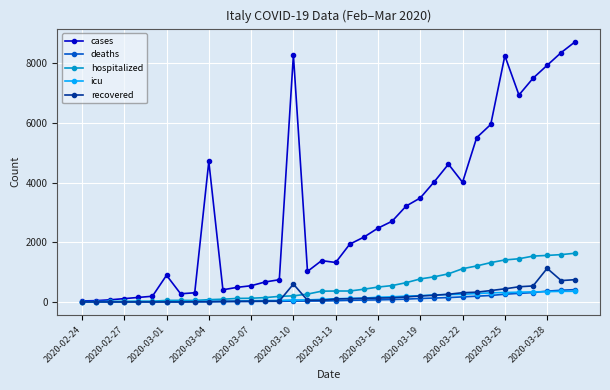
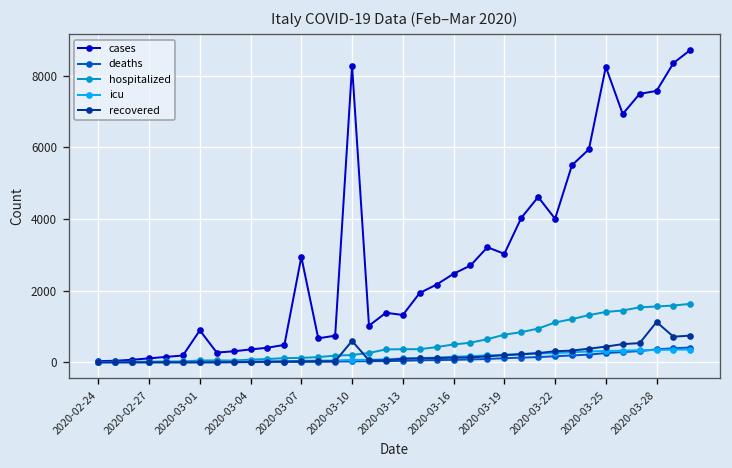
  {
    "cases": {
      "2020-02-27": 100,
      "2020-03-01": 900,
-     "2020-03-04": 4700,
-     "2020-03-07": 500,
+     "2020-03-04": 400,
+     "2020-03-07": 2900,
      "2020-03-10": 8300,
      "2020-03-13": 1300,
      "2020-03-16": 2500,
-     "2020-03-19": 3500,
+     "2020-03-19": 3000,
      "2020-03-22": 4000,
      "2020-03-25": 8300,
-     "2020-03-28": 7900
+     "2020-03-28": 7600
    },
    "deaths": {
      "2020-03-22": 200
    },
    "recovered": {
      "2020-03-10": 600,
      "2020-03-25": 400,
      "2020-03-28": 1100
    }
  }
